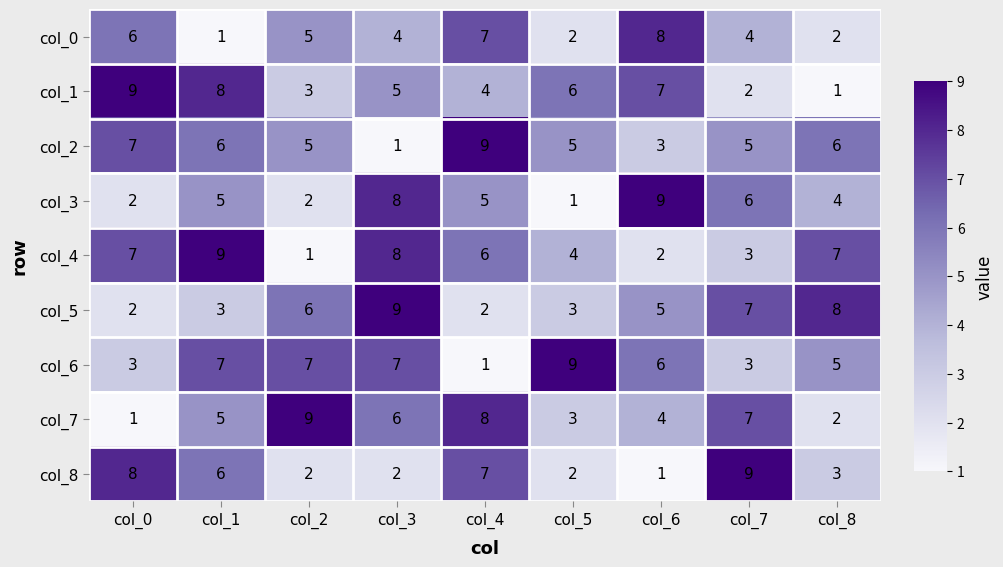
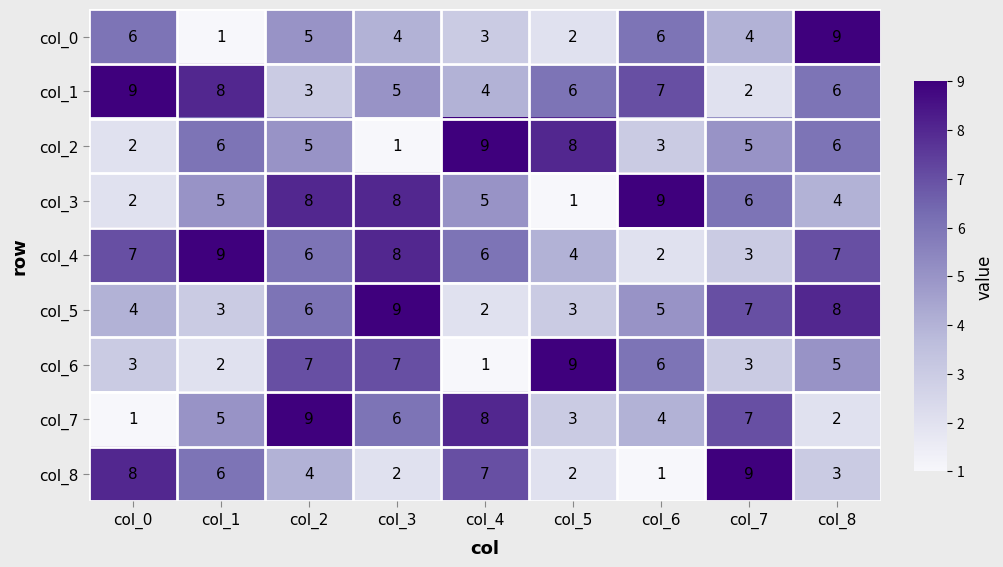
  {
    "col_0": {
      "col_0": 6,
      "col_1": 1,
      "col_2": 5,
      "col_3": 4,
-     "col_4": 7,
+     "col_4": 3,
      "col_5": 2,
-     "col_6": 8,
+     "col_6": 6,
      "col_7": 4,
-     "col_8": 2
+     "col_8": 9
    },
    "col_1": {
      "col_0": 9,
      "col_1": 8,
      "col_2": 3,
      "col_3": 5,
      "col_4": 4,
      "col_5": 6,
      "col_6": 7,
      "col_7": 2,
-     "col_8": 1
+     "col_8": 6
    },
    "col_2": {
-     "col_0": 7,
+     "col_0": 2,
      "col_1": 6,
      "col_2": 5,
      "col_3": 1,
      "col_4": 9,
-     "col_5": 5,
+     "col_5": 8,
      "col_6": 3,
      "col_7": 5,
      "col_8": 6
    },
    "col_3": {
      "col_0": 2,
      "col_1": 5,
-     "col_2": 2,
+     "col_2": 8,
      "col_3": 8,
      "col_4": 5,
      "col_5": 1,
      "col_6": 9,
      "col_7": 6,
      "col_8": 4
    },
    "col_4": {
      "col_0": 7,
      "col_1": 9,
-     "col_2": 1,
+     "col_2": 6,
      "col_3": 8,
      "col_4": 6,
      "col_5": 4,
      "col_6": 2,
      "col_7": 3,
      "col_8": 7
    },
    "col_5": {
-     "col_0": 2,
+     "col_0": 4,
      "col_1": 3,
      "col_2": 6,
      "col_3": 9,
      "col_4": 2,
      "col_5": 3,
      "col_6": 5,
      "col_7": 7,
      "col_8": 8
    },
    "col_6": {
      "col_0": 3,
-     "col_1": 7,
+     "col_1": 2,
      "col_2": 7,
      "col_3": 7,
      "col_4": 1,
      "col_5": 9,
      "col_6": 6,
      "col_7": 3,
      "col_8": 5
    },
    "col_7": {
      "col_0": 1,
      "col_1": 5,
      "col_2": 9,
      "col_3": 6,
      "col_4": 8,
      "col_5": 3,
      "col_6": 4,
      "col_7": 7,
      "col_8": 2
    },
    "col_8": {
      "col_0": 8,
      "col_1": 6,
-     "col_2": 2,
+     "col_2": 4,
      "col_3": 2,
      "col_4": 7,
      "col_5": 2,
      "col_6": 1,
      "col_7": 9,
      "col_8": 3
    }
  }
